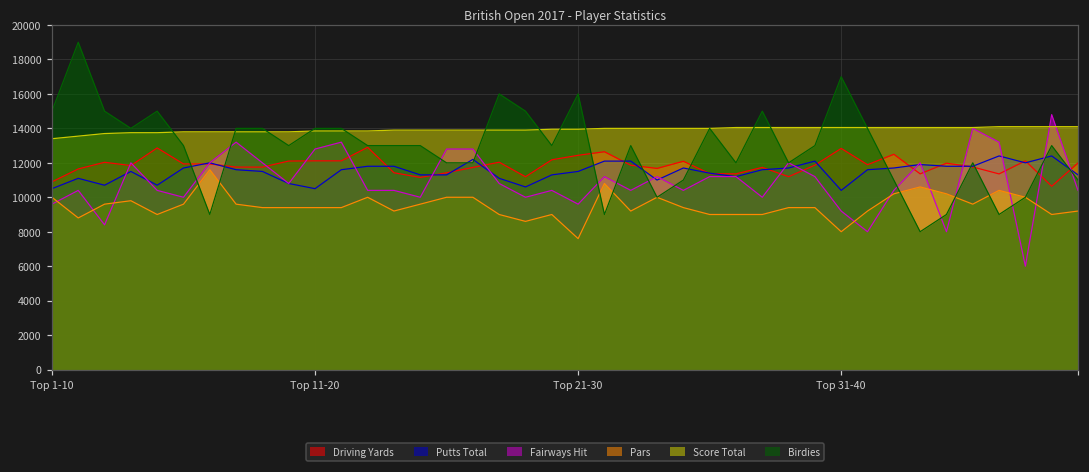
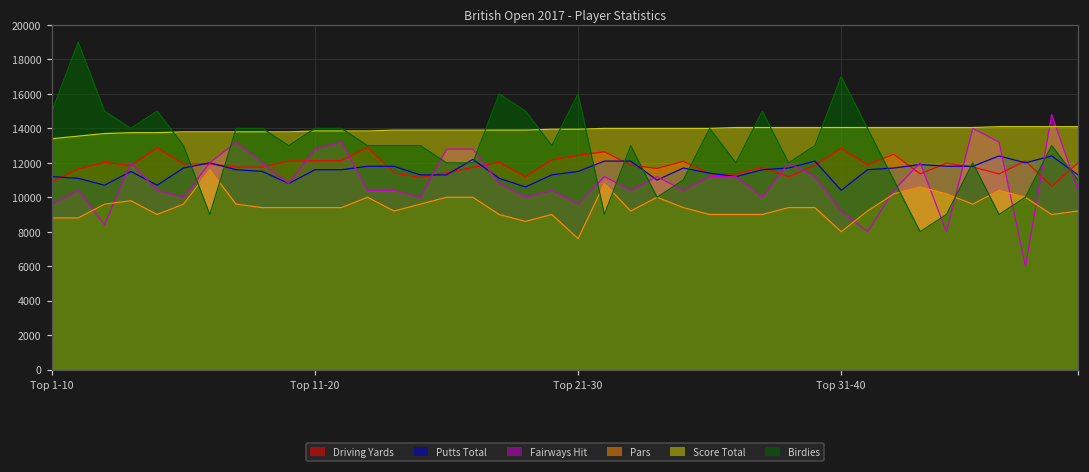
  {
    "Driving Yards": {
      "Top 1-10": 10900,
      "Top 11-20": 12100,
      "Top 21-30": 12400,
      "Top 31-40": 12800
    },
    "Putts Total": {
-     "Top 1-10": 10500,
-     "Top 11-20": 10500,
+     "Top 1-10": 11200,
+     "Top 11-20": 11600,
      "Top 21-30": 11500,
      "Top 31-40": 10400
    },
    "Fairways Hit": {
      "Top 1-10": 9600,
      "Top 11-20": 12800,
      "Top 21-30": 9600,
      "Top 31-40": 9200
    },
    "Pars": {
-     "Top 1-10": 10000,
+     "Top 1-10": 8800,
      "Top 11-20": 9400,
      "Top 21-30": 7600,
      "Top 31-40": 8000
    },
    "Score Total": {
      "Top 1-10": 13400,
      "Top 21-30": 14000,
      "Top 31-40": 14100
    },
    "Birdies": {
      "Top 1-10": 15000,
      "Top 21-30": 16000,
      "Top 31-40": 17000
    }
  }
